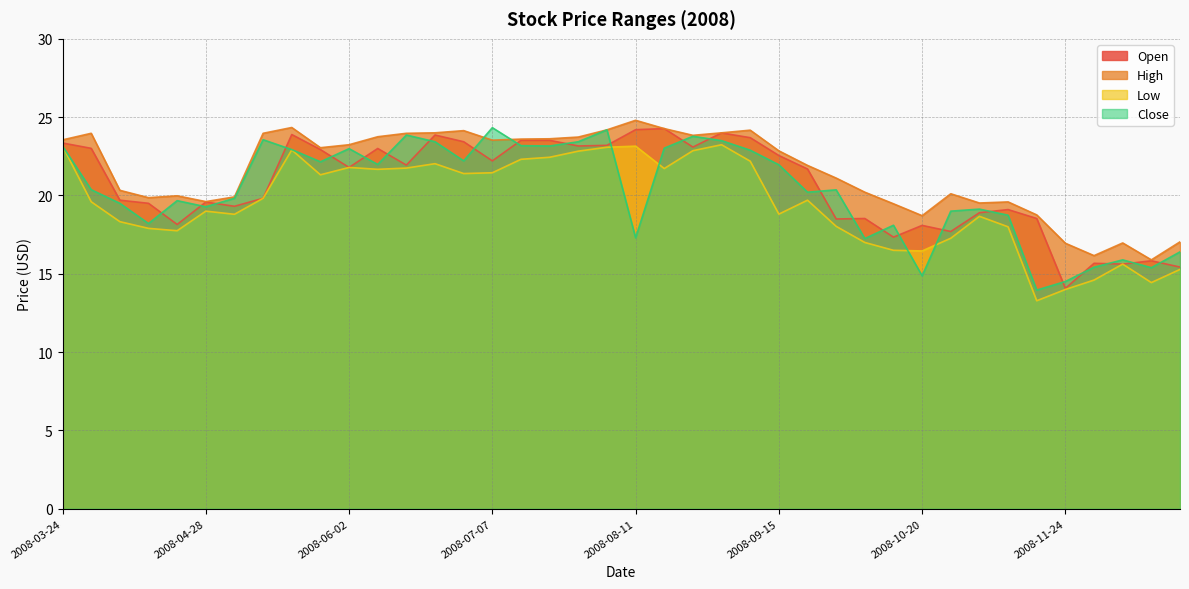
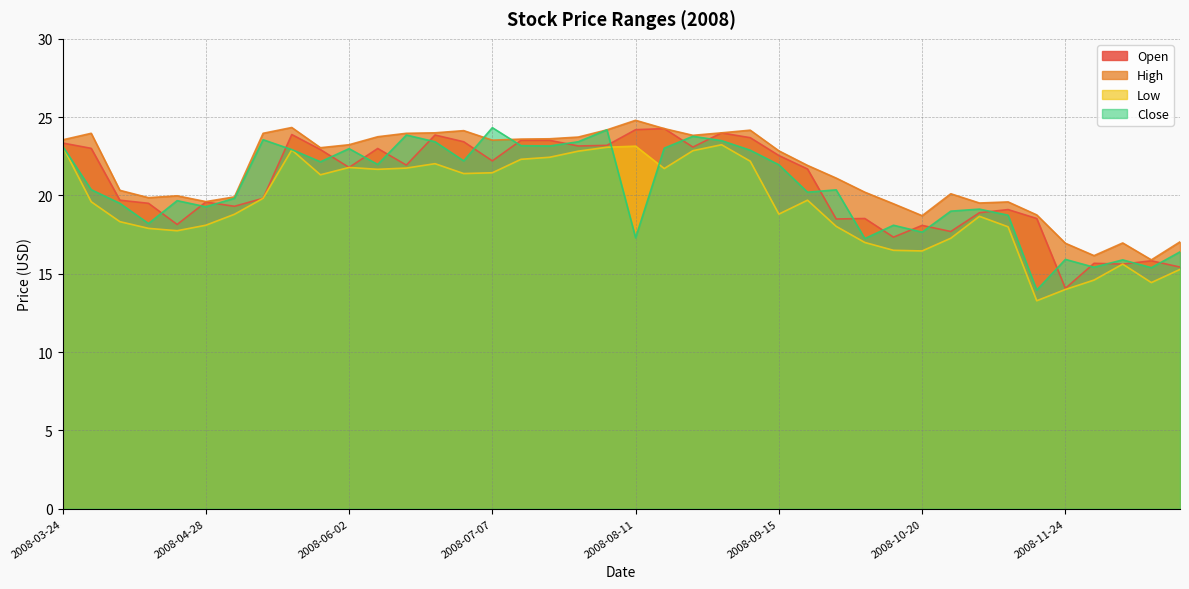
  {
    "Low": {
-     "2008-04-28": 19.0,
+     "2008-04-28": 18.1,
      "2008-07-07": 21.5,
      "2008-08-11": 23.2,
      "2008-09-15": 18.8,
      "2008-10-20": 16.5
    },
    "Close": {
      "2008-04-28": 19.3,
      "2008-06-02": 23.0,
      "2008-07-07": 24.3,
      "2008-08-11": 17.3,
      "2008-09-15": 22.0,
-     "2008-10-20": 14.9,
-     "2008-11-24": 14.5
+     "2008-10-20": 17.7,
+     "2008-11-24": 15.9
    }
  }
